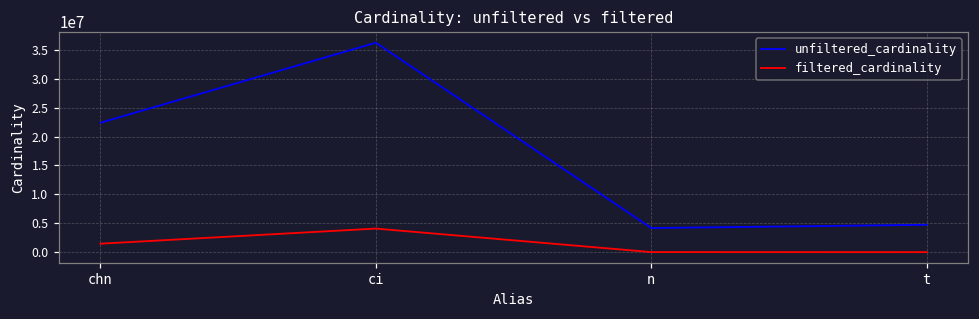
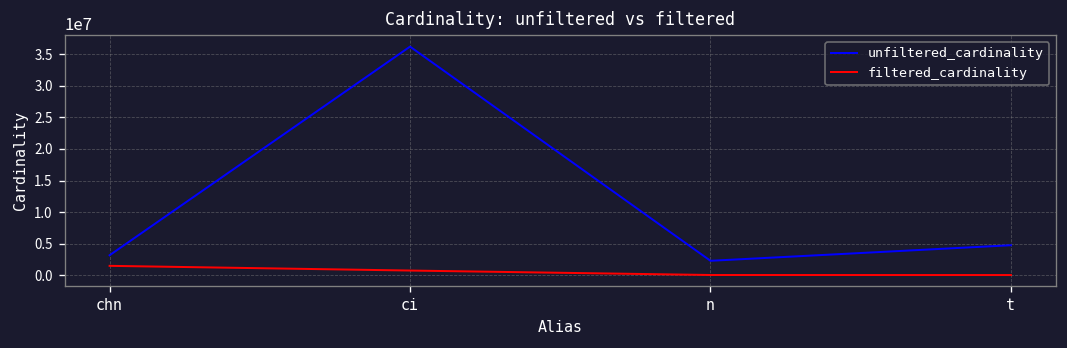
  {
    "unfiltered_cardinality": {
-     "chn": 22000000,
+     "chn": 3000000,
      "ci": 36000000,
-     "n": 4000000,
+     "n": 2000000,
      "t": 5000000
    },
    "filtered_cardinality": {
      "chn": 1000000,
-     "ci": 4000000,
+     "ci": 1000000,
      "n": 0,
      "t": 0
    }
  }
